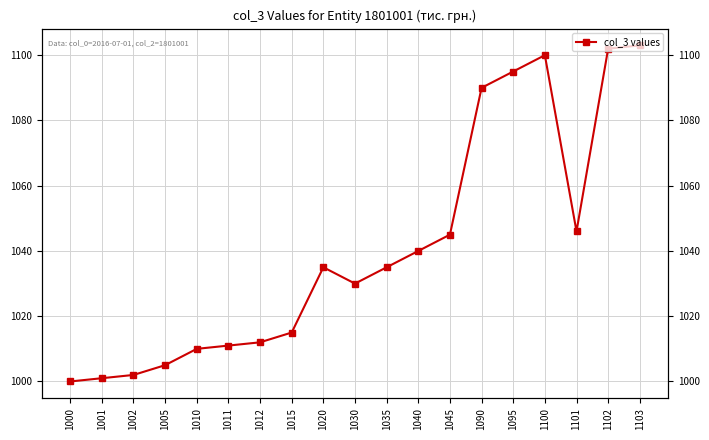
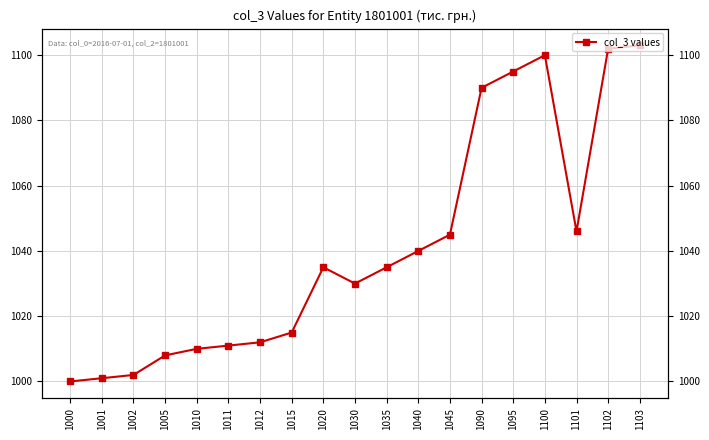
  {
    "1000": 1000,
    "1001": 1001,
    "1002": 1002,
-   "1005": 1005,
+   "1005": 1008,
    "1010": 1010,
    "1011": 1011,
    "1012": 1012,
    "1015": 1015,
    "1020": 1035,
    "1030": 1030,
    "1035": 1035,
    "1040": 1040,
    "1045": 1045,
    "1090": 1090,
    "1095": 1095,
    "1100": 1100,
    "1101": 1046
  }
